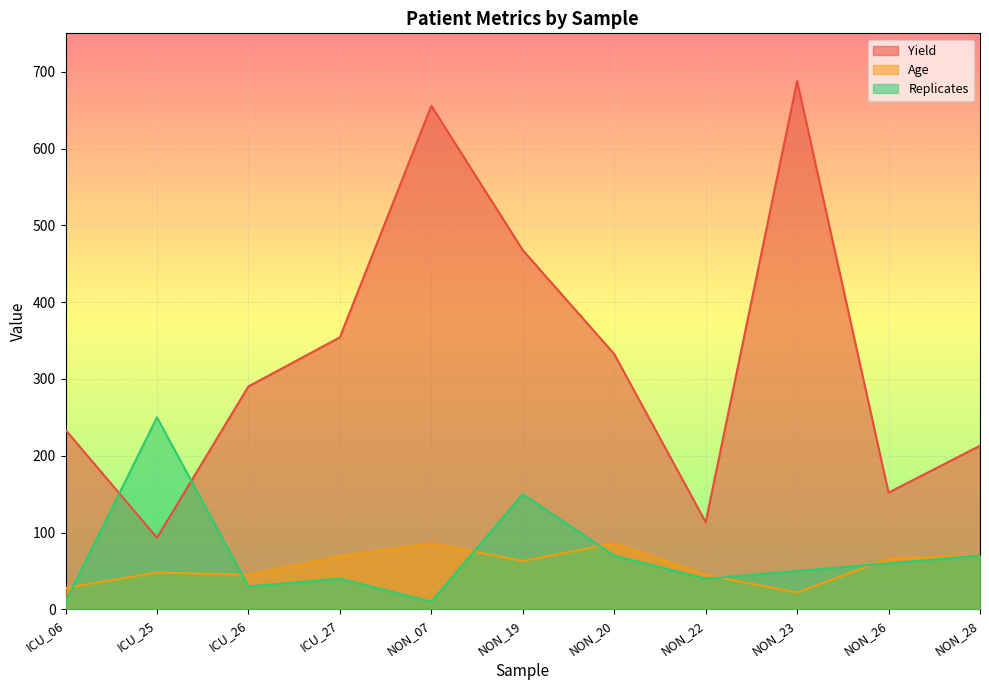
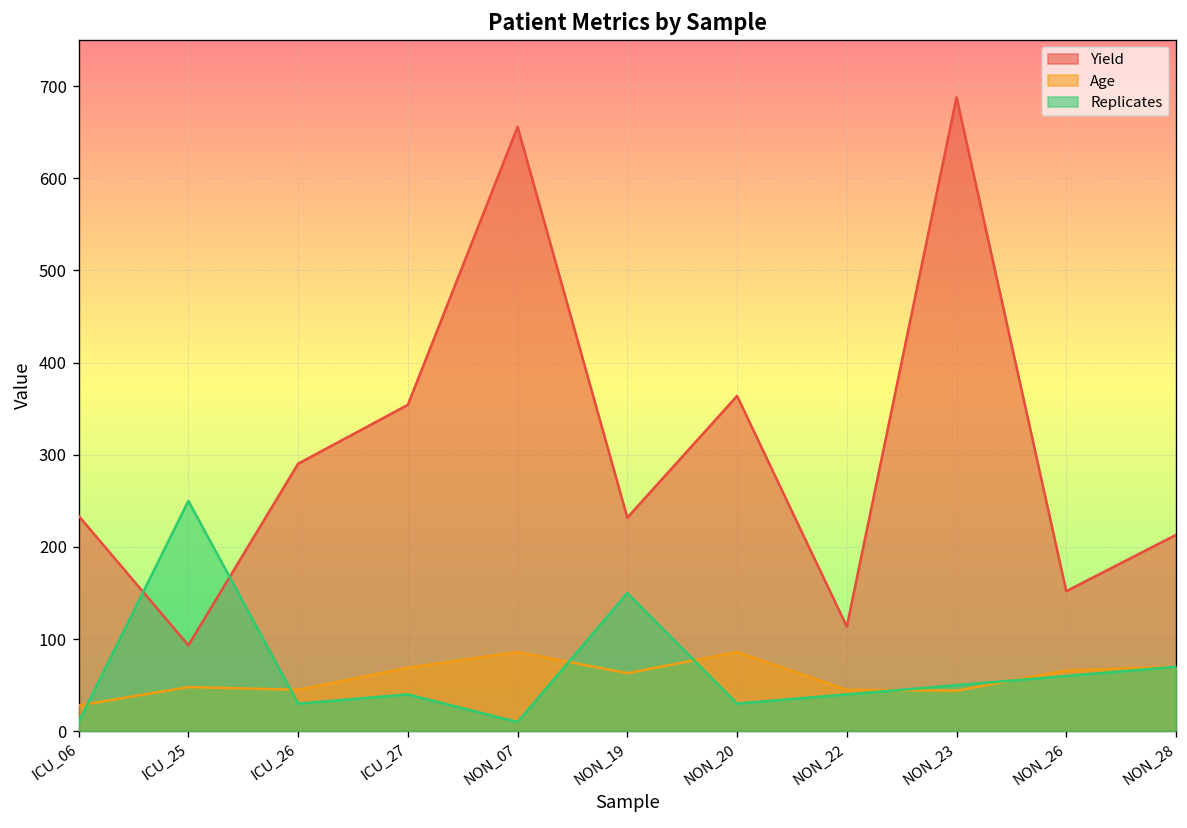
  {
    "Yield": {
      "ICU_06": 230,
      "ICU_25": 90,
      "ICU_26": 290,
      "ICU_27": 350,
      "NON_07": 660,
-     "NON_19": 470,
-     "NON_20": 330,
+     "NON_19": 230,
+     "NON_20": 360,
      "NON_22": 110,
      "NON_23": 690,
      "NON_26": 150,
      "NON_28": 210
    },
    "Age": {
      "ICU_06": 30,
      "ICU_25": 50,
      "ICU_26": 50,
      "ICU_27": 70,
      "NON_07": 90,
      "NON_19": 60,
      "NON_20": 90,
      "NON_22": 50,
-     "NON_23": 20,
+     "NON_23": 40,
      "NON_26": 70
    },
    "Replicates": {
      "ICU_06": 10,
      "ICU_25": 250,
      "ICU_26": 30,
      "ICU_27": 40,
      "NON_07": 10,
      "NON_19": 150,
-     "NON_20": 70,
+     "NON_20": 30,
      "NON_22": 40,
      "NON_23": 50,
      "NON_26": 60
    }
  }
